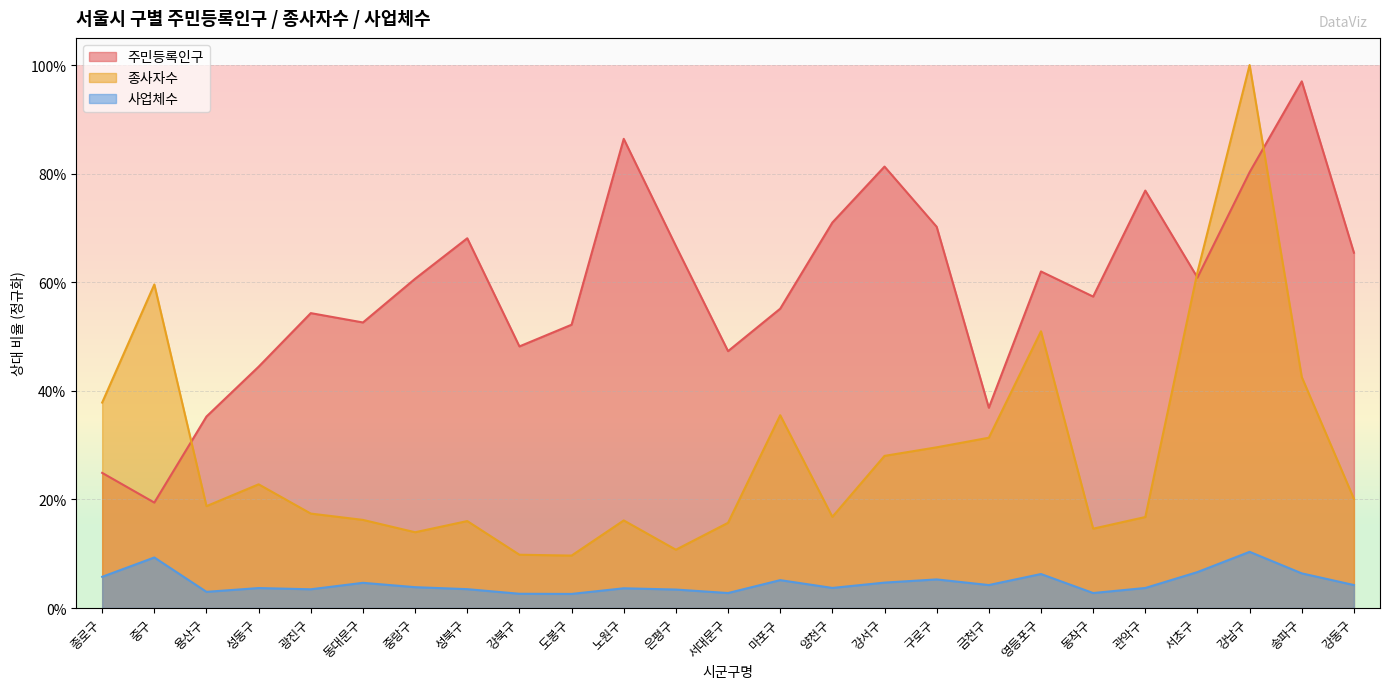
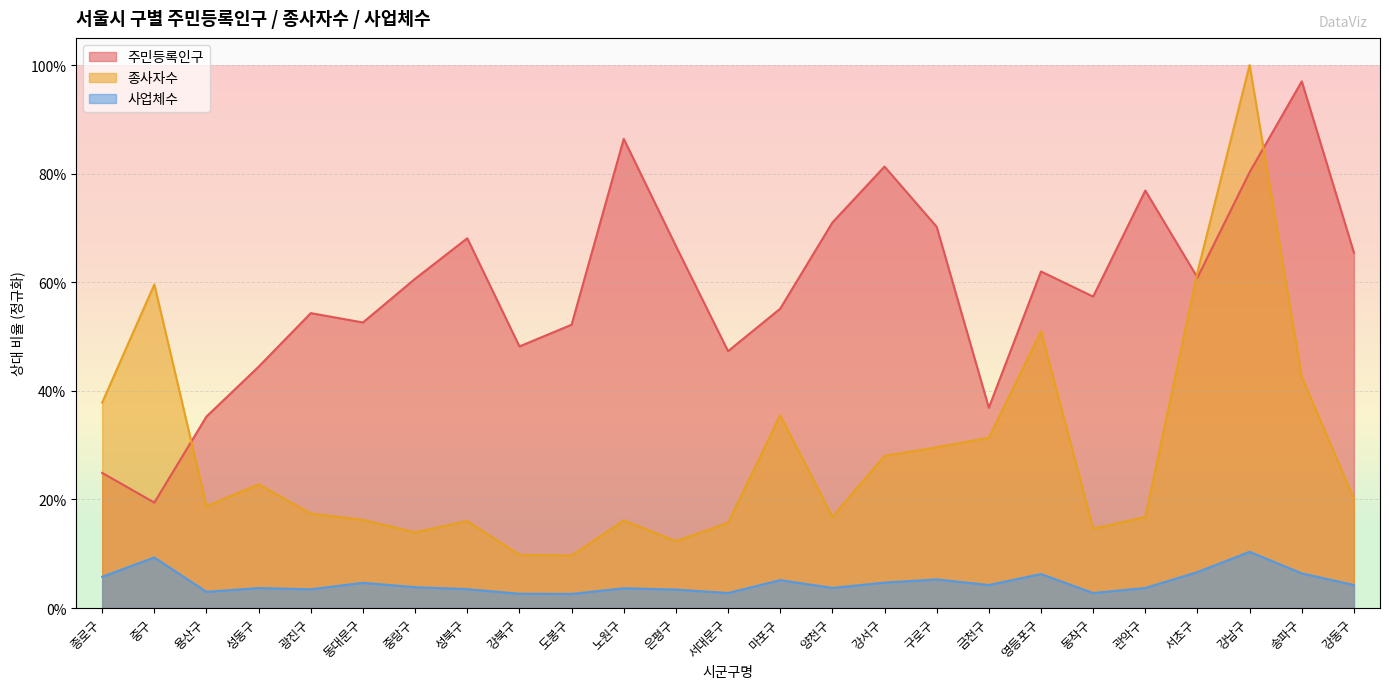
  {
    "주민등록인구": {
      "종로구": "25%",
      "중구": "19%",
      "용산구": "35%",
      "성동구": "44%",
      "광진구": "54%",
      "동대문구": "53%",
      "중랑구": "61%",
      "성북구": "68%",
      "강북구": "48%",
      "도봉구": "52%",
      "노원구": "86%",
      "은평구": "67%",
      "서대문구": "47%",
      "마포구": "55%",
      "양천구": "71%",
      "강서구": "81%",
      "구로구": "70%",
      "금천구": "37%",
      "영등포구": "62%",
      "동작구": "57%",
      "관악구": "77%",
      "서초구": "61%",
      "강남구": "80%",
      "송파구": "97%",
      "강동구": "65%"
    },
    "종사자수": {
      "종로구": "38%",
      "중구": "60%",
      "용산구": "19%",
      "성동구": "23%",
      "광진구": "17%",
      "동대문구": "16%",
      "중랑구": "14%",
      "성북구": "16%",
      "강북구": "10%",
      "도봉구": "10%",
      "노원구": "16%",
-     "은평구": "11%",
+     "은평구": "12%",
      "서대문구": "16%",
      "마포구": "36%",
      "양천구": "17%",
      "강서구": "28%",
      "구로구": "30%",
      "금천구": "31%",
      "영등포구": "51%",
      "동작구": "15%",
      "관악구": "17%",
      "서초구": "62%",
      "강남구": "100%",
      "송파구": "43%",
      "강동구": "20%"
    },
    "사업체수": {
      "종로구": "6%",
      "중구": "9%",
      "용산구": "3%",
      "성동구": "4%",
      "광진구": "3%",
      "동대문구": "5%",
      "중랑구": "4%",
      "성북구": "3%",
      "강북구": "3%",
      "도봉구": "3%",
      "노원구": "4%",
      "은평구": "3%",
      "서대문구": "3%",
      "마포구": "5%",
      "양천구": "4%",
      "강서구": "5%",
      "구로구": "5%",
      "금천구": "4%",
      "영등포구": "6%",
      "동작구": "3%",
      "관악구": "4%",
      "서초구": "7%",
      "강남구": "10%",
      "송파구": "6%",
      "강동구": "4%"
    }
  }
